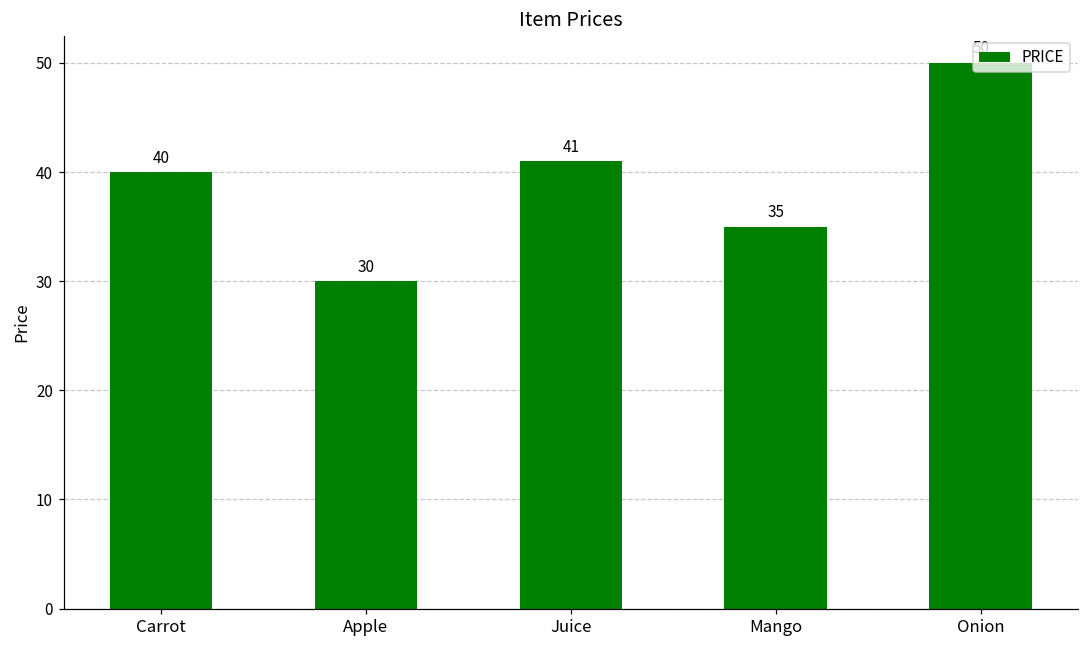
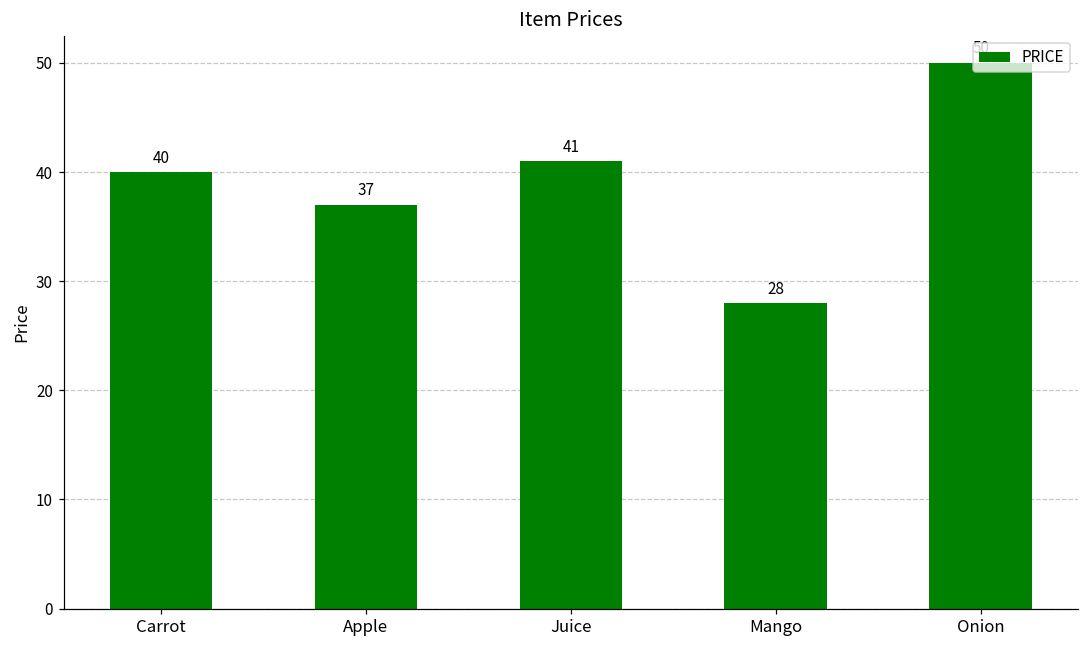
  {
    "Carrot": 40,
-   "Apple": 30,
+   "Apple": 37,
    "Juice": 41,
-   "Mango": 35
+   "Mango": 28
  }
